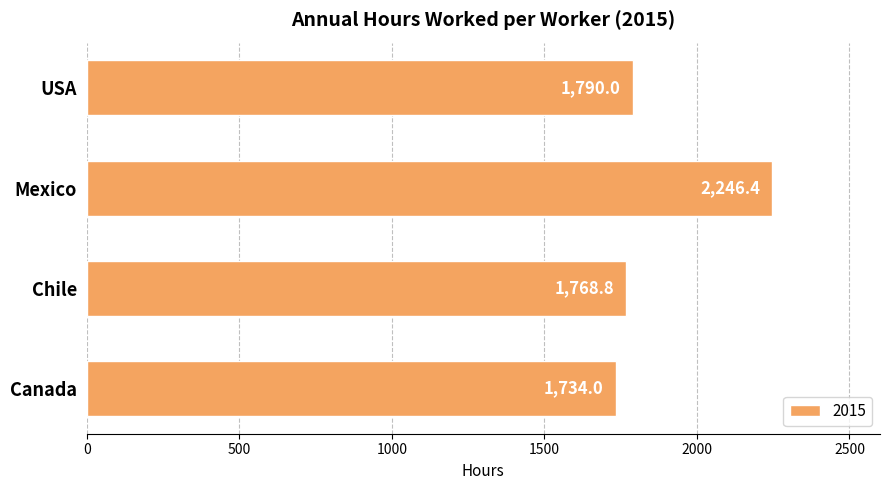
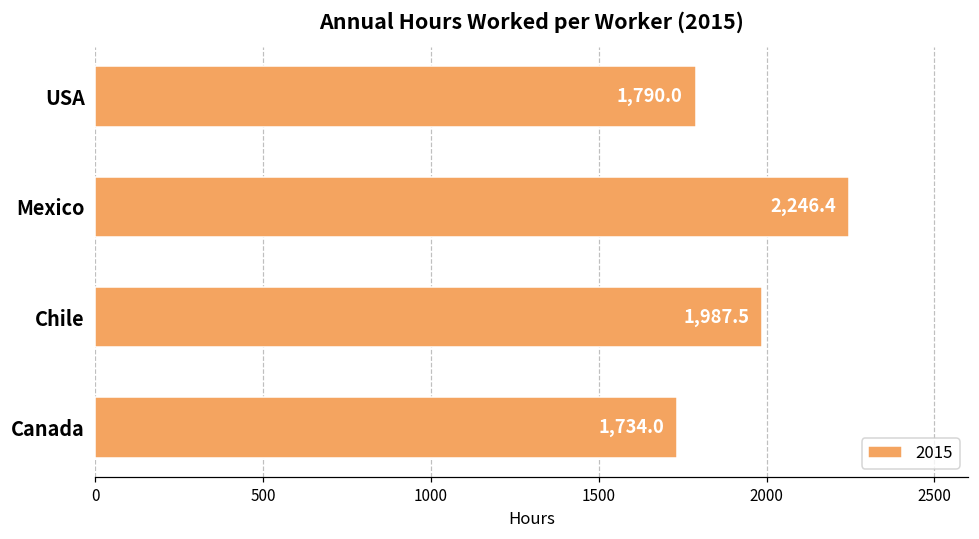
  {
    "USA": "1,790.0",
    "Mexico": "2,246.4",
-   "Chile": "1,768.8",
+   "Chile": "1,987.5",
    "Canada": "1,734.0"
  }
